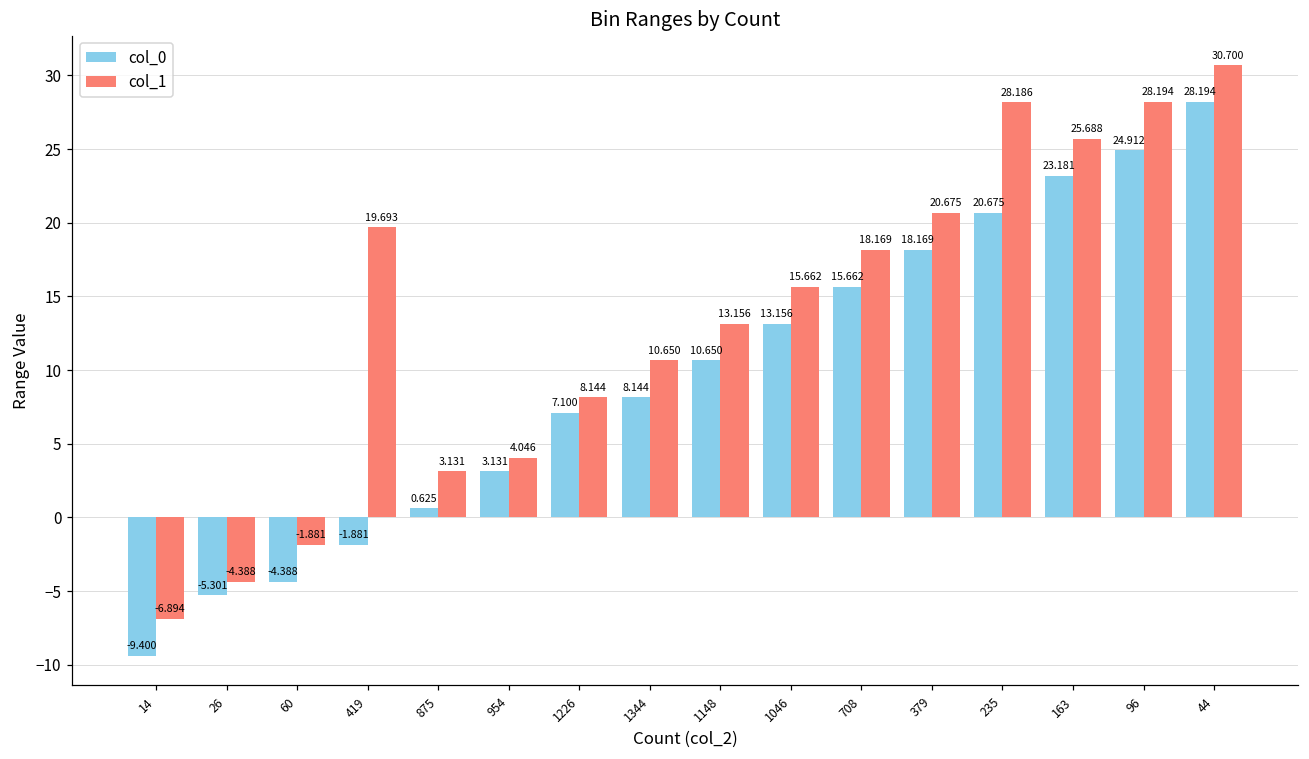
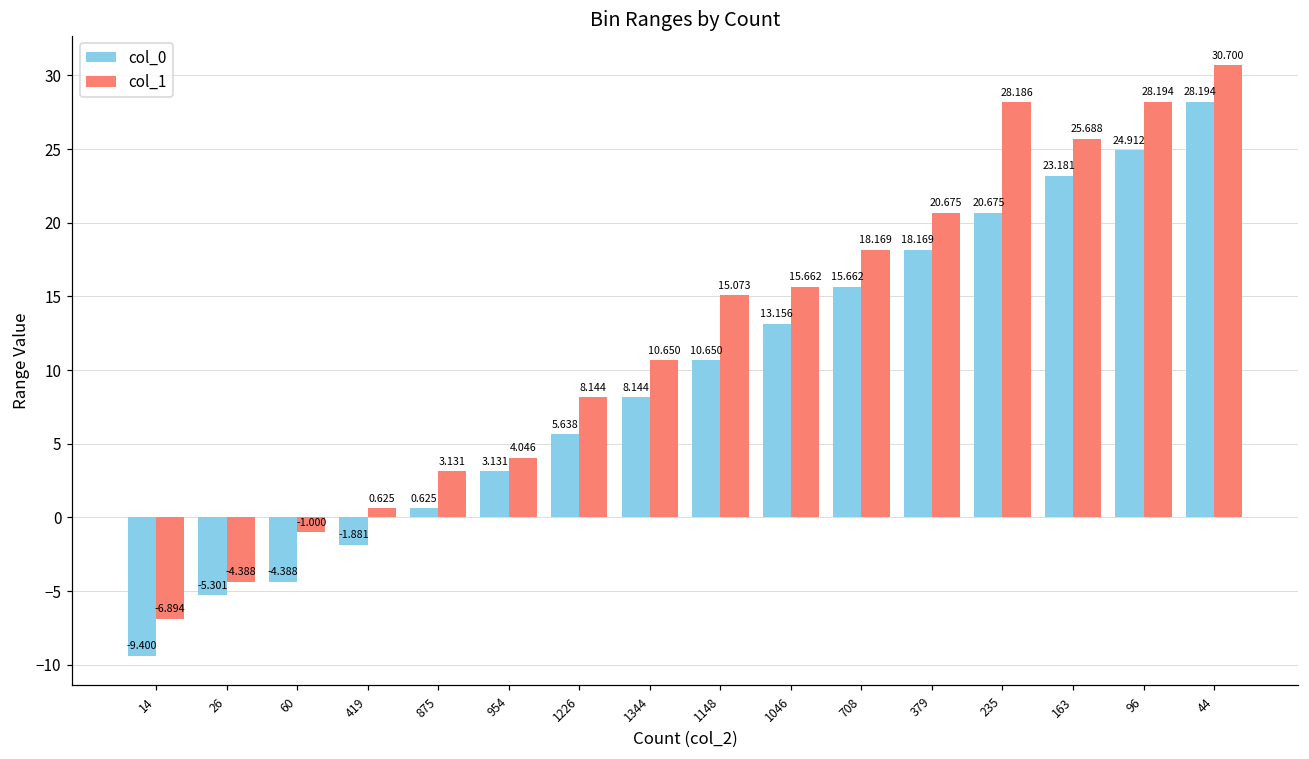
  {
    "col_0": {
      "14": -9.400,
      "26": -5.301,
      "60": -4.388,
      "419": -1.881,
      "875": 0.625,
      "954": 3.131,
-     "1226": 7.100,
+     "1226": 5.638,
      "1344": 8.144,
      "1148": 10.650,
      "1046": 13.156,
      "708": 15.662,
      "379": 18.169,
      "235": 20.675,
      "163": 23.181,
      "96": 24.912,
      "44": 28.194
    },
    "col_1": {
      "14": -6.894,
      "26": -4.388,
-     "60": -1.881,
-     "419": 19.693,
+     "60": -1.000,
+     "419": 0.625,
      "875": 3.131,
      "954": 4.046,
      "1226": 8.144,
      "1344": 10.650,
-     "1148": 13.156,
+     "1148": 15.073,
      "1046": 15.662,
      "708": 18.169,
      "379": 20.675,
      "235": 28.186,
      "163": 25.688,
      "96": 28.194,
      "44": 30.700
    }
  }
